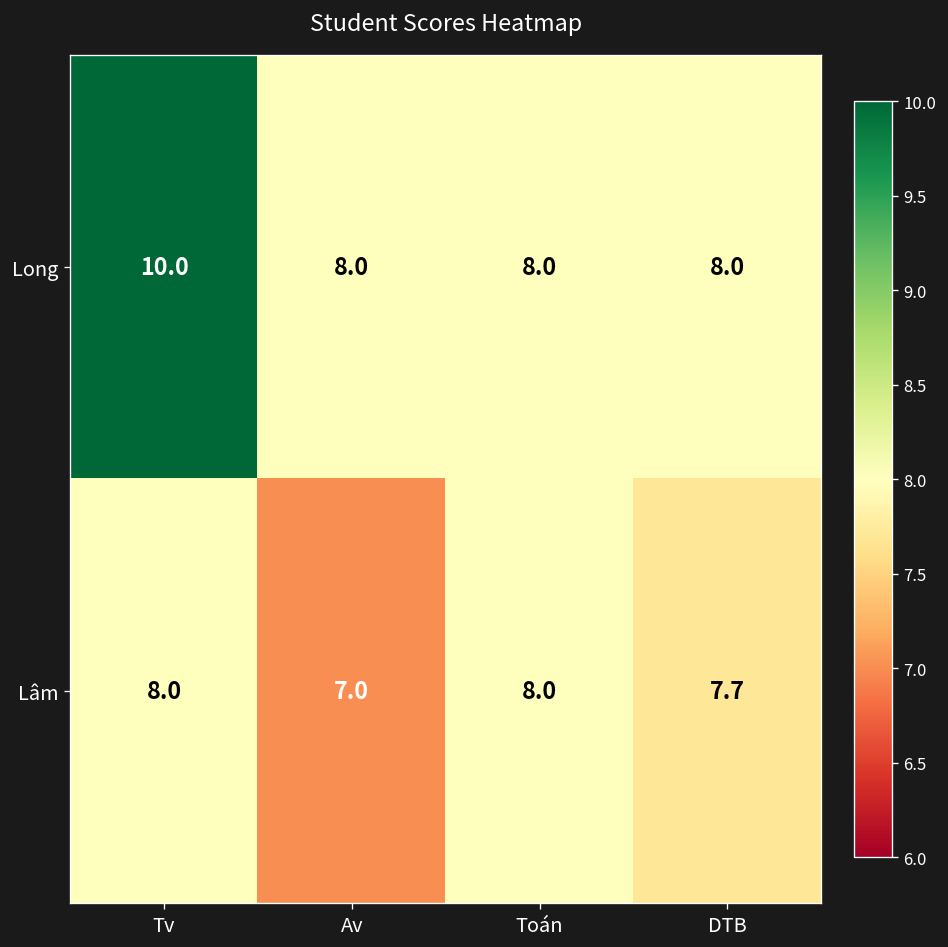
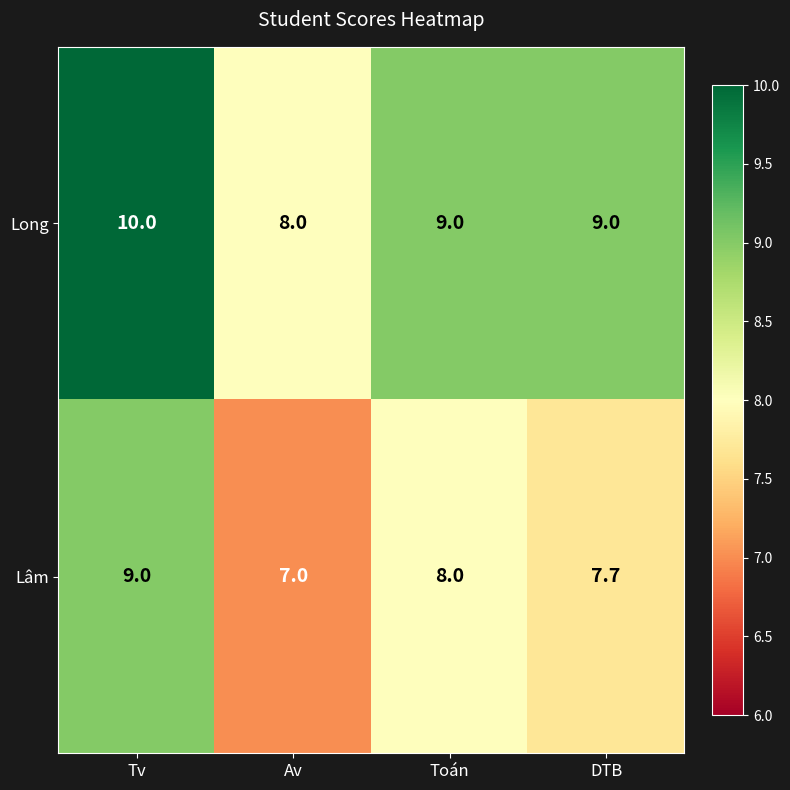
  {
    "Long": {
      "Tv": 10.0,
      "Av": 8.0,
-     "Toán": 8.0,
-     "DTB": 8.0
+     "Toán": 9.0,
+     "DTB": 9.0
    },
    "Lâm": {
-     "Tv": 8.0,
+     "Tv": 9.0,
      "Av": 7.0,
      "Toán": 8.0,
      "DTB": 7.7
    }
  }
